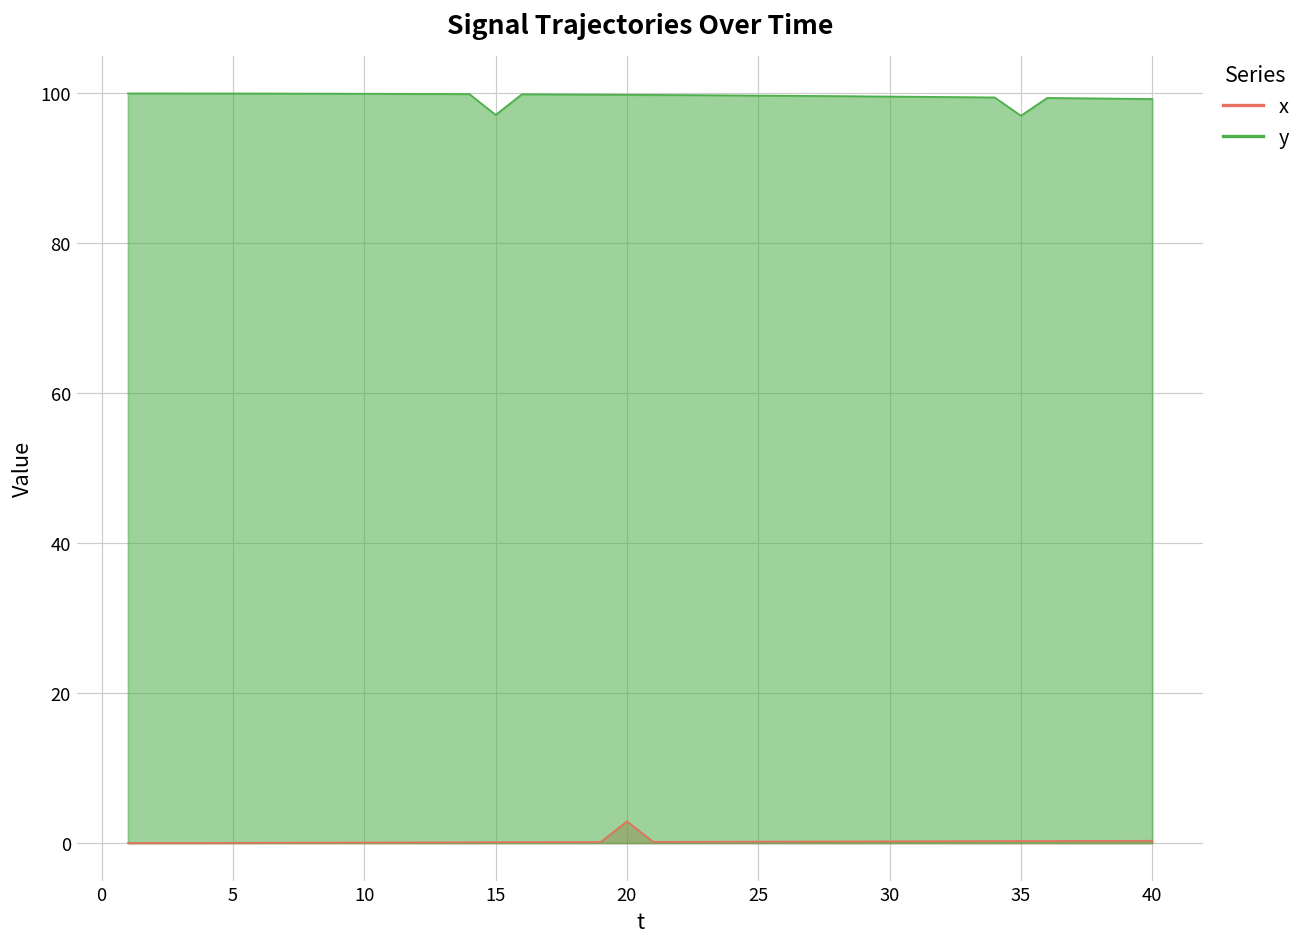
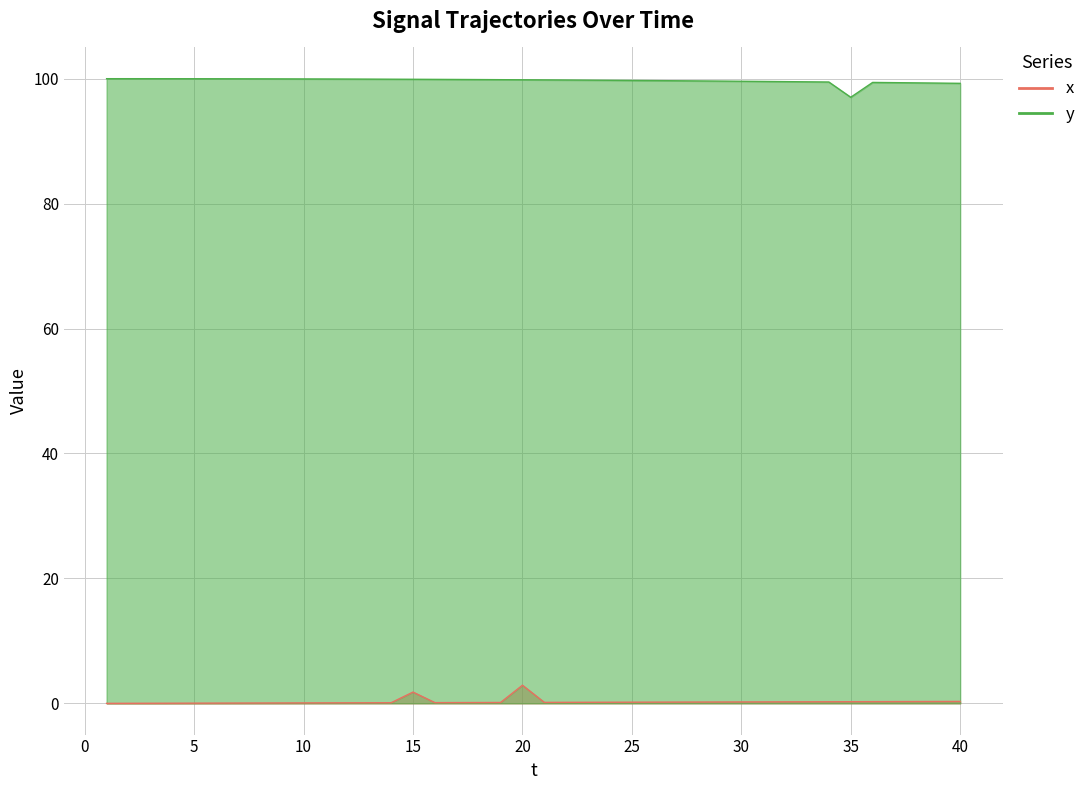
  {
    "x": {
      "5": 0,
      "10": 0,
-     "15": 0,
+     "15": 2,
      "20": 3,
      "25": 0,
      "30": 0,
      "35": 0,
      "40": 0
    },
    "y": {
      "5": 100,
      "10": 100,
-     "15": 97,
+     "15": 100,
      "20": 100,
      "25": 100,
      "30": 100,
      "35": 97,
      "40": 99
    }
  }
